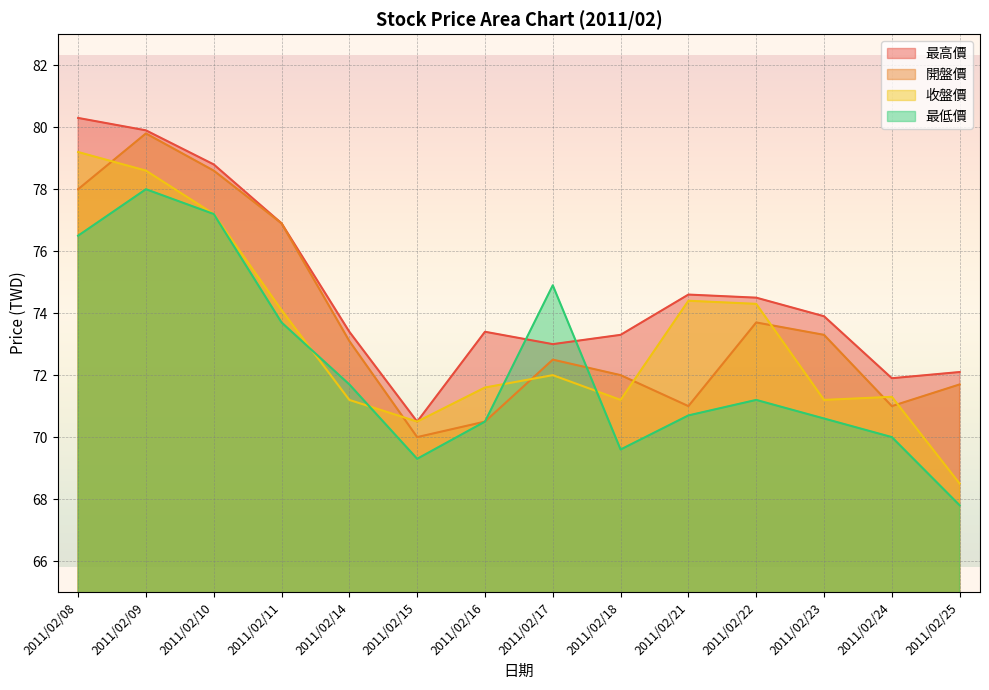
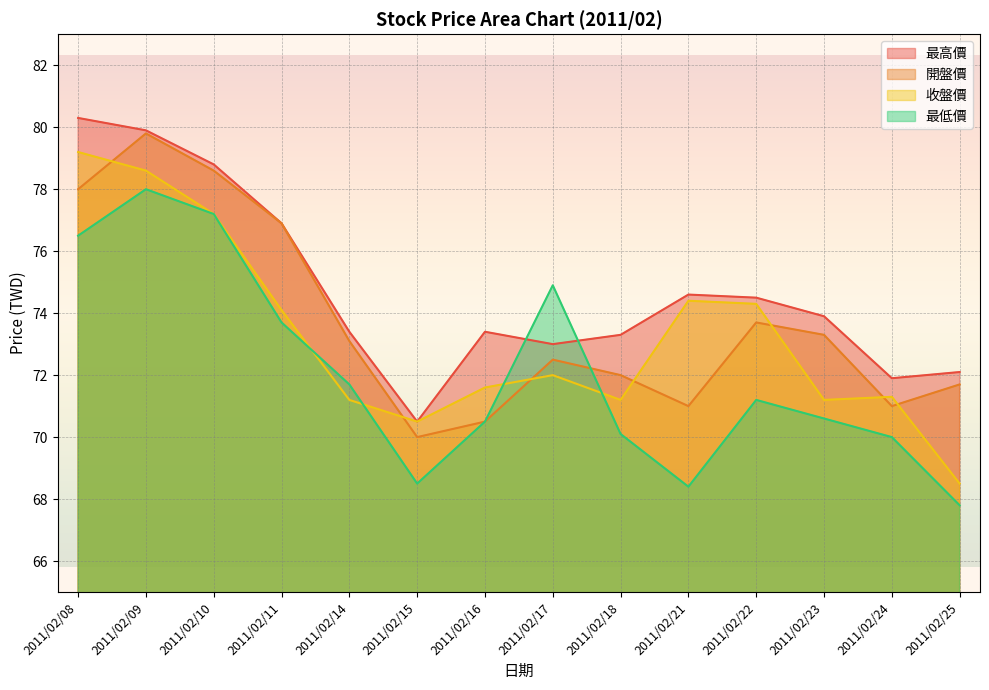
  {
    "最低價": {
      "2011/02/08": 76.5,
      "2011/02/09": 78.0,
      "2011/02/11": 73.7,
      "2011/02/14": 71.7,
-     "2011/02/15": 69.3,
+     "2011/02/15": 68.5,
      "2011/02/17": 74.9,
-     "2011/02/18": 69.6,
-     "2011/02/21": 70.7,
+     "2011/02/18": 70.1,
+     "2011/02/21": 68.4,
      "2011/02/22": 71.2,
      "2011/02/23": 70.6,
      "2011/02/24": 70.0,
      "2011/02/25": 67.8
    }
  }
